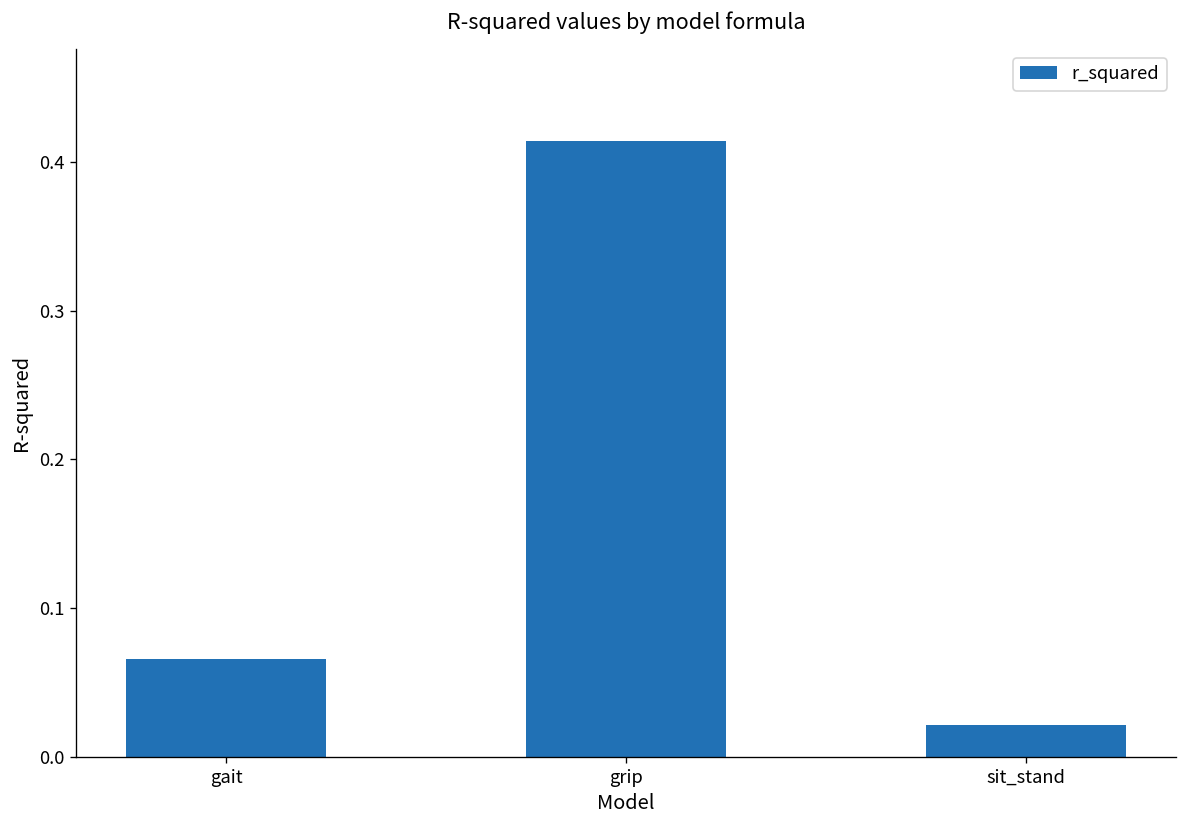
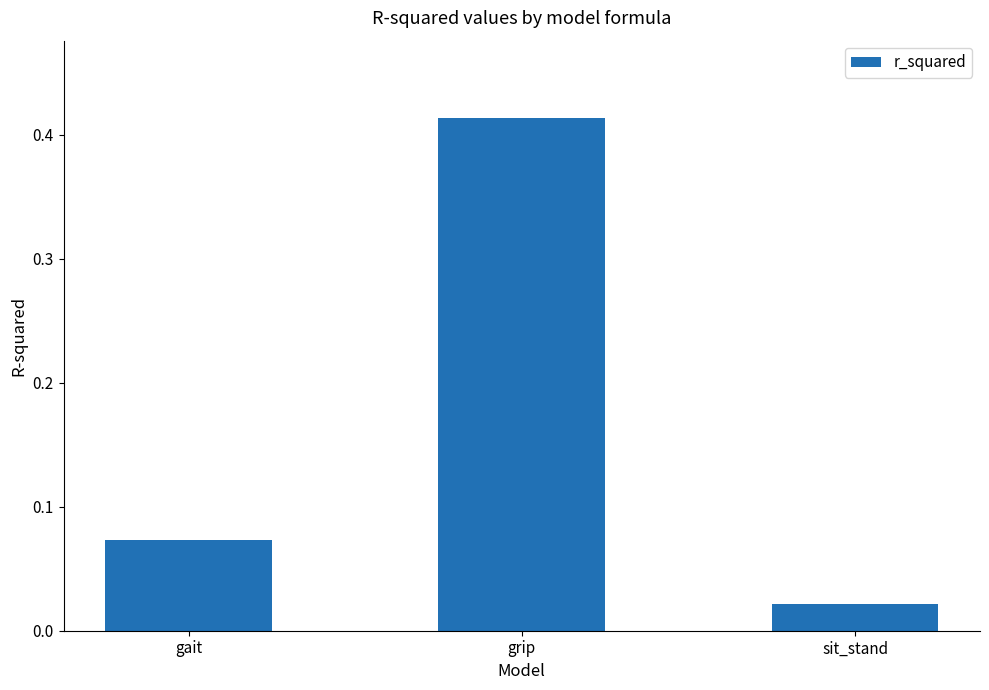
  {
-   "gait": 0.066,
+   "gait": 0.073,
    "grip": 0.414,
    "sit_stand": 0.022
  }
